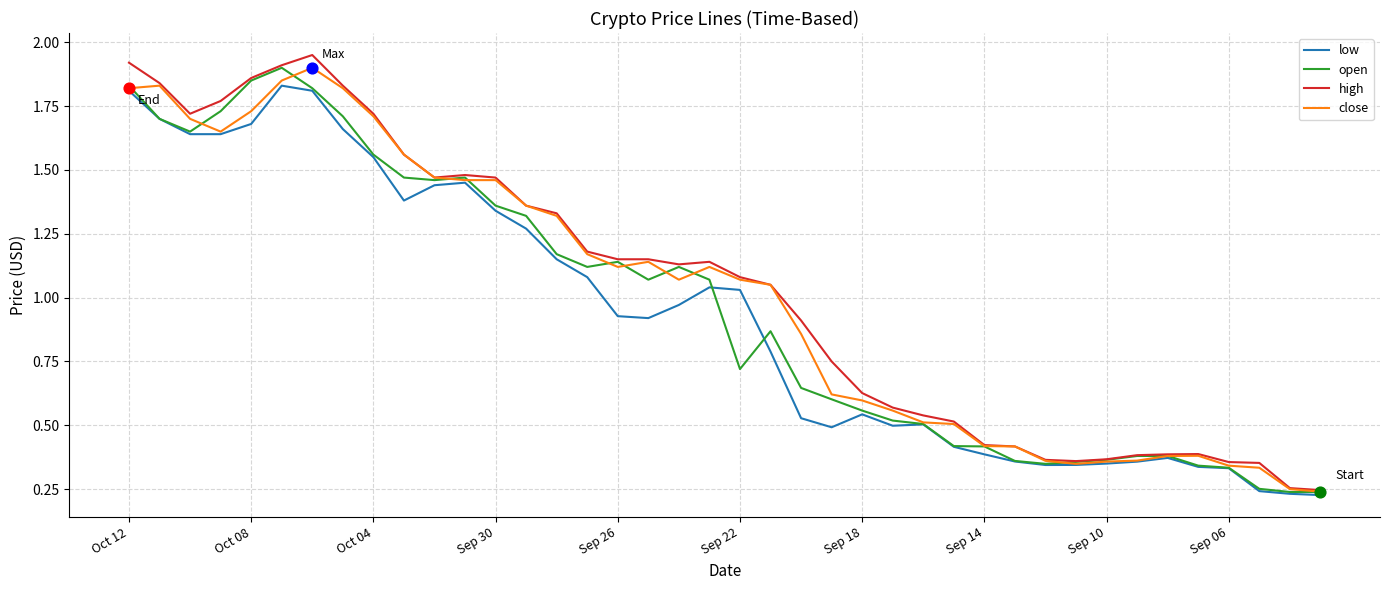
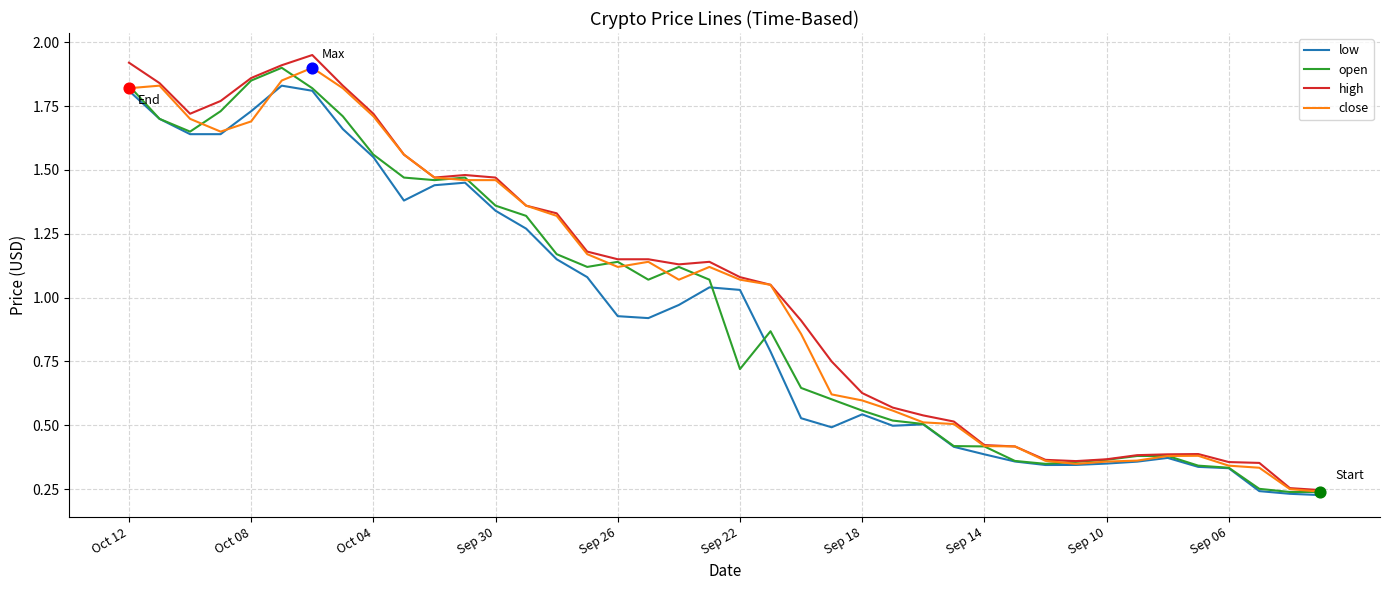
  {
    "low": {
      "Oct 12": 1.81,
-     "Oct 08": 1.68,
+     "Oct 08": 1.73,
      "Sep 30": 1.34,
      "Sep 26": 0.93,
      "Sep 22": 1.03,
      "Sep 18": 0.54,
      "Sep 14": 0.39
    },
    "open": {
      "Oct 08": 1.85,
      "Sep 30": 1.36,
      "Sep 22": 0.72,
      "Sep 18": 0.56
    },
    "high": {
      "Oct 12": 1.92,
      "Oct 08": 1.86,
      "Oct 04": 1.72,
      "Sep 22": 1.08,
      "Sep 18": 0.63,
      "Sep 06": 0.36
    },
    "close": {
-     "Oct 08": 1.73,
+     "Oct 08": 1.69,
      "Oct 04": 1.71,
      "Sep 26": 1.12,
      "Sep 22": 1.07,
      "Sep 18": 0.60
    }
  }
